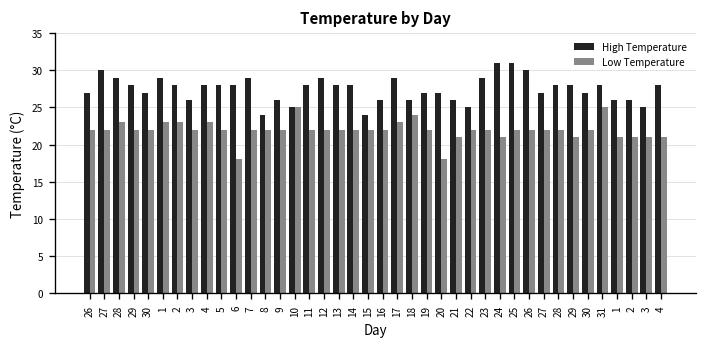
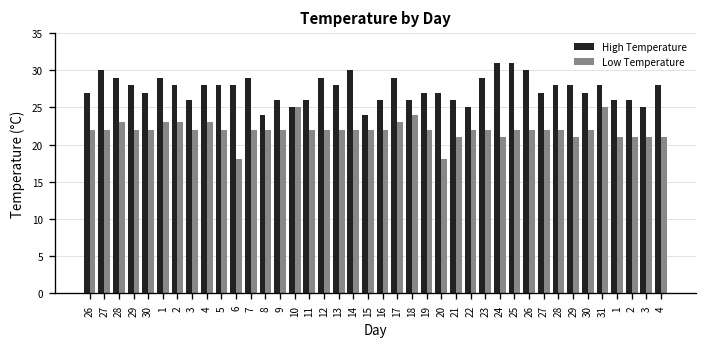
  {
    "High Temperature": {
      "5": 28,
      "6": 28,
      "7": 29,
      "8": 24,
      "9": 26,
      "10": 25,
-     "11": 28,
+     "11": 26,
      "12": 29,
      "13": 28,
-     "14": 28,
+     "14": 30,
      "15": 24,
      "16": 26,
      "17": 29,
      "18": 26,
      "19": 27,
      "20": 27,
      "21": 26,
      "22": 25,
      "23": 29,
      "24": 31,
      "25": 31,
      "31": 28
    },
    "Low Temperature": {
      "5": 22,
      "6": 18,
      "7": 22,
      "8": 22,
      "9": 22,
      "10": 25,
      "11": 22,
      "12": 22,
      "13": 22,
      "14": 22,
      "15": 22,
      "16": 22,
      "17": 23,
      "18": 24,
      "19": 22,
      "20": 18,
      "21": 21,
      "22": 22,
      "23": 22,
      "24": 21,
      "25": 22,
      "31": 25
    }
  }
